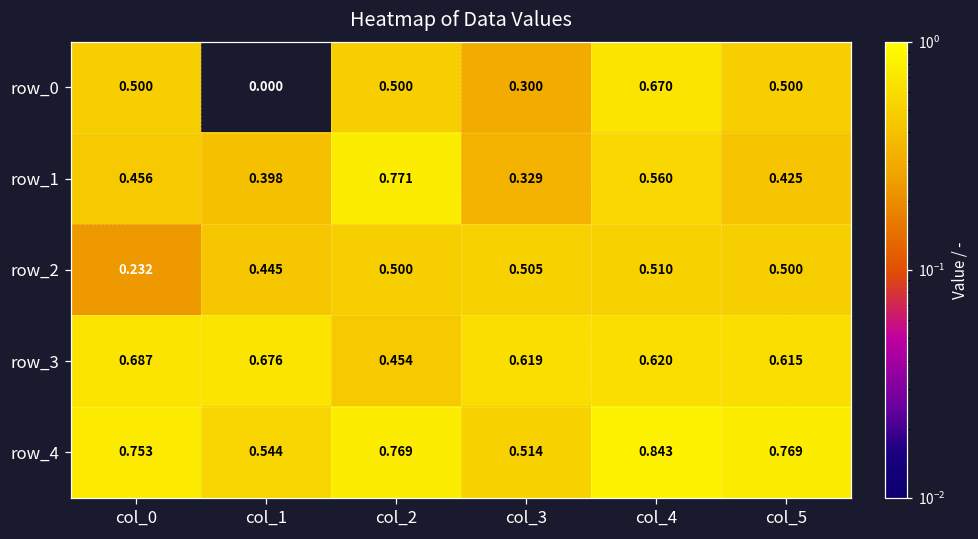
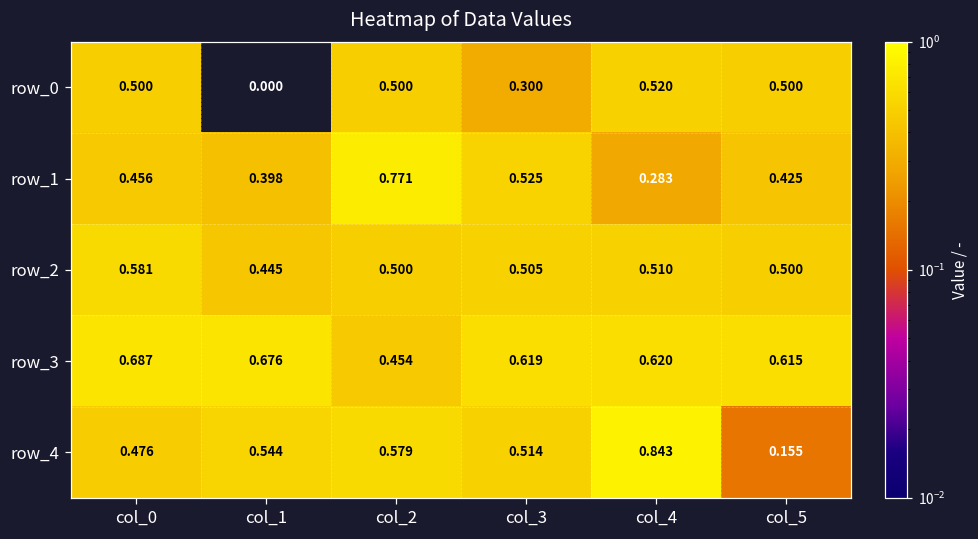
  {
    "row_0": {
      "col_0": 0.500,
      "col_1": 0.000,
      "col_2": 0.500,
      "col_3": 0.300,
-     "col_4": 0.670,
+     "col_4": 0.520,
      "col_5": 0.500
    },
    "row_1": {
      "col_0": 0.456,
      "col_1": 0.398,
      "col_2": 0.771,
-     "col_3": 0.329,
-     "col_4": 0.560,
+     "col_3": 0.525,
+     "col_4": 0.283,
      "col_5": 0.425
    },
    "row_2": {
-     "col_0": 0.232,
+     "col_0": 0.581,
      "col_1": 0.445,
      "col_2": 0.500,
      "col_3": 0.505,
      "col_4": 0.510,
      "col_5": 0.500
    },
    "row_3": {
      "col_0": 0.687,
      "col_1": 0.676,
      "col_2": 0.454,
      "col_3": 0.619,
      "col_4": 0.620,
      "col_5": 0.615
    },
    "row_4": {
-     "col_0": 0.753,
+     "col_0": 0.476,
      "col_1": 0.544,
-     "col_2": 0.769,
+     "col_2": 0.579,
      "col_3": 0.514,
      "col_4": 0.843,
-     "col_5": 0.769
+     "col_5": 0.155
    }
  }
